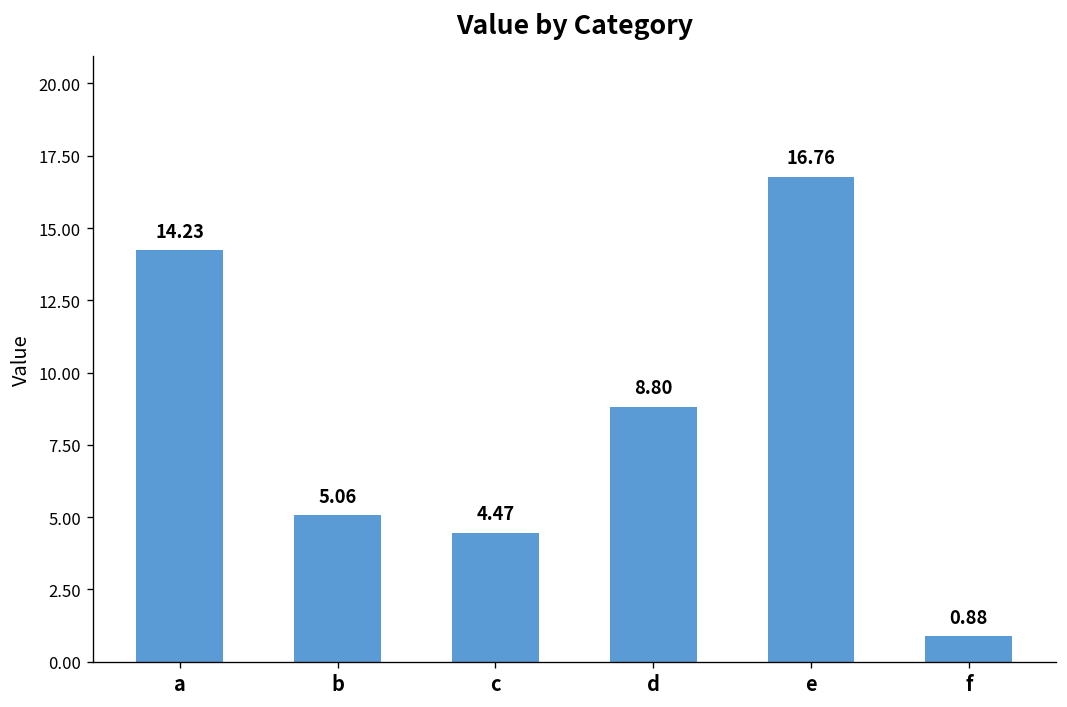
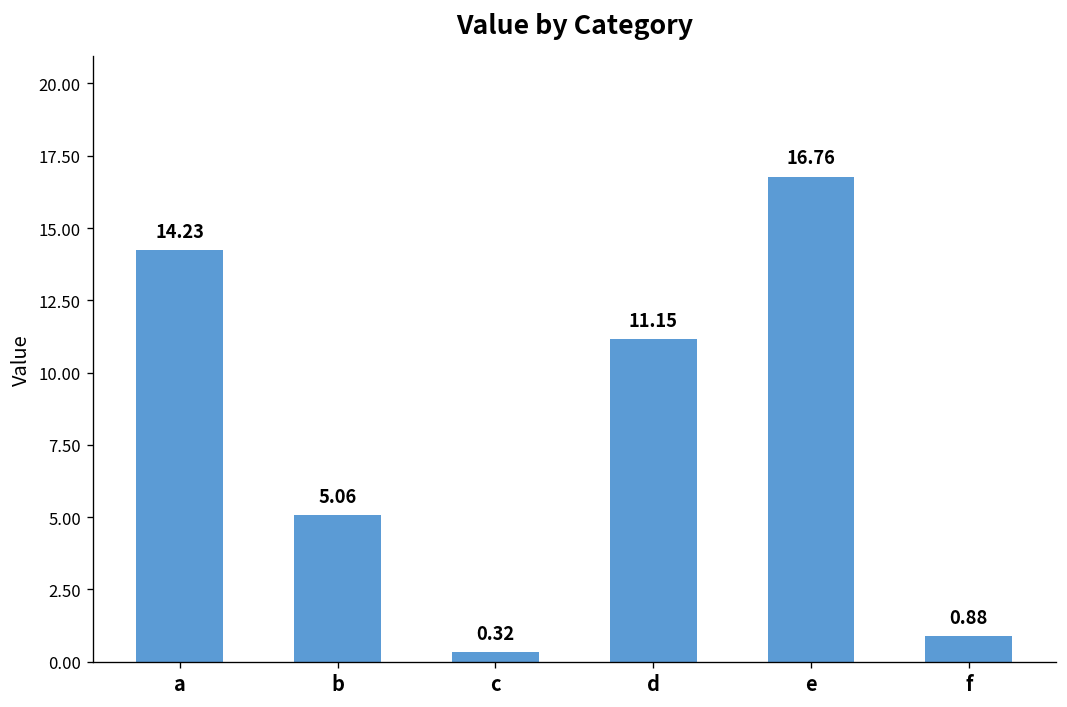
  {
    "a": 14.23,
    "b": 5.06,
-   "c": 4.47,
-   "d": 8.80,
+   "c": 0.32,
+   "d": 11.15,
    "e": 16.76,
    "f": 0.88
  }
